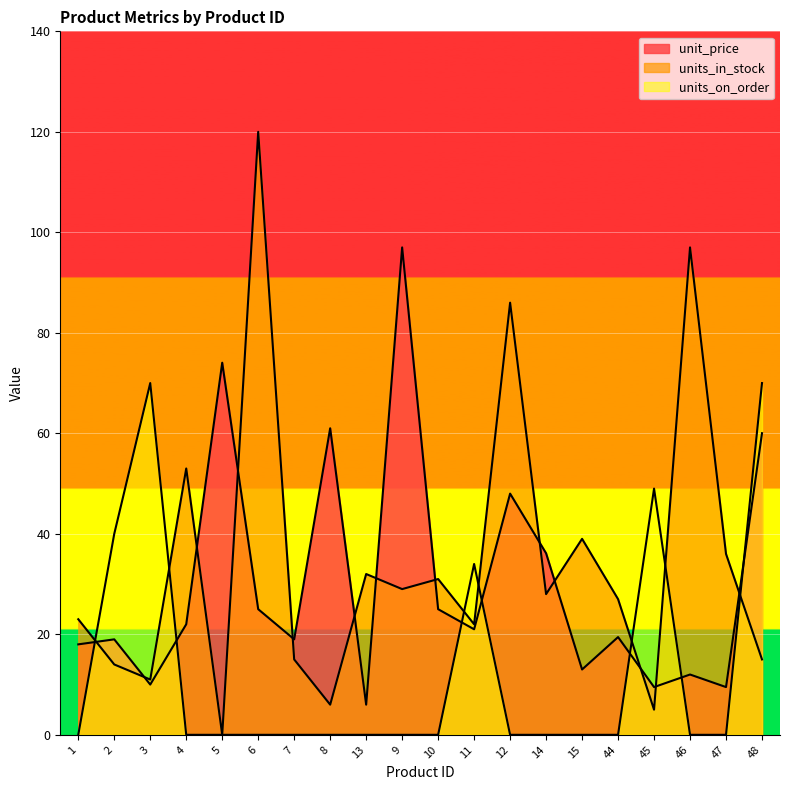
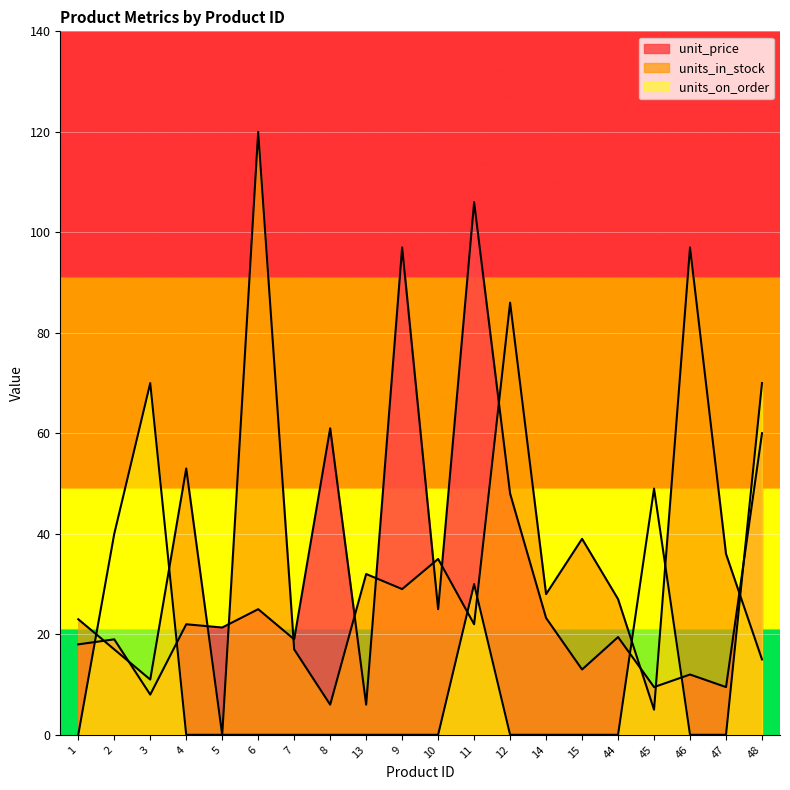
  {
    "unit_price": {
      "1": 18,
      "2": 19,
-     "3": 10,
+     "3": 8,
      "4": 22,
-     "5": 74,
+     "5": 21,
      "6": 25,
      "7": 19,
      "8": 61,
      "13": 6,
      "9": 97,
      "10": 25,
-     "11": 21,
+     "11": 106,
      "12": 48,
-     "14": 36,
+     "14": 23,
      "15": 13,
      "44": 19,
      "45": 10,
      "46": 12,
      "47": 10,
      "48": 60
    },
    "units_in_stock": {
      "1": 23,
-     "2": 14,
+     "2": 17,
      "3": 11,
      "4": 53,
      "6": 120,
-     "7": 15,
+     "7": 17,
      "8": 6,
      "13": 32,
      "9": 29,
-     "10": 31,
+     "10": 35,
      "11": 22,
      "12": 86,
      "14": 28,
      "15": 39,
      "44": 27,
      "45": 5,
      "46": 97,
      "47": 36,
      "48": 15
    },
    "units_on_order": {
      "1": 0,
      "2": 40,
      "3": 70,
      "4": 0,
      "6": 0,
      "7": 0,
      "8": 0,
      "13": 0,
      "9": 0,
      "10": 0,
-     "11": 34,
+     "11": 30,
      "12": 0,
      "14": 0,
      "15": 0,
      "44": 0,
      "45": 49,
      "46": 0,
      "47": 0,
      "48": 70
    }
  }
